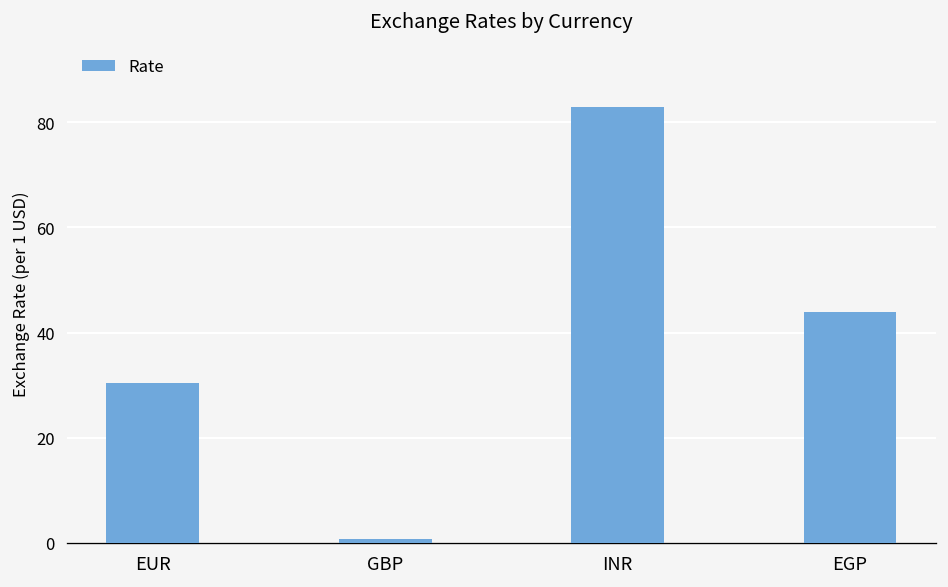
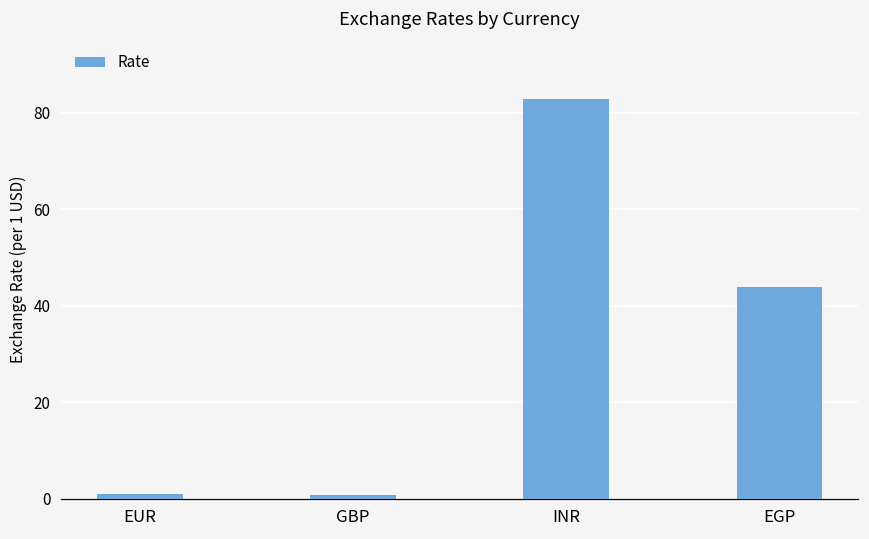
  {
-   "EUR": 30,
+   "EUR": 1,
    "GBP": 1,
    "INR": 83,
    "EGP": 44
  }
